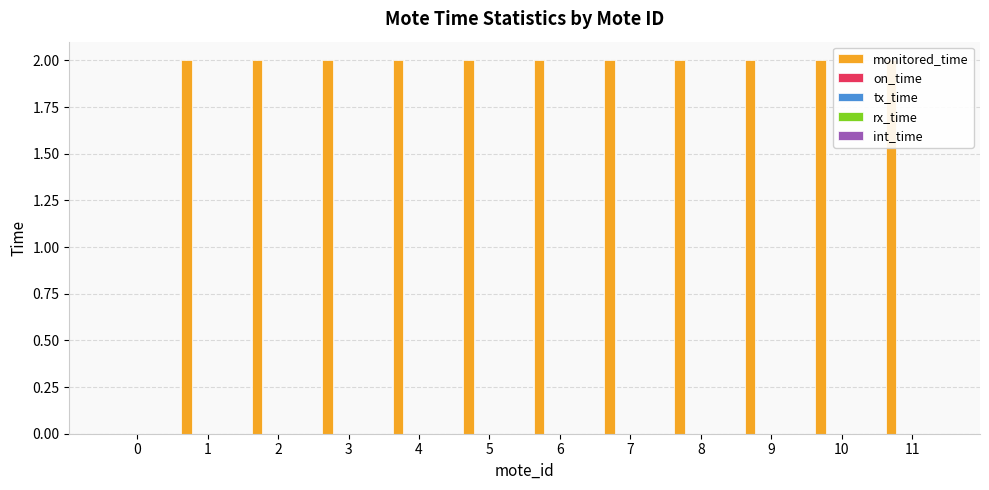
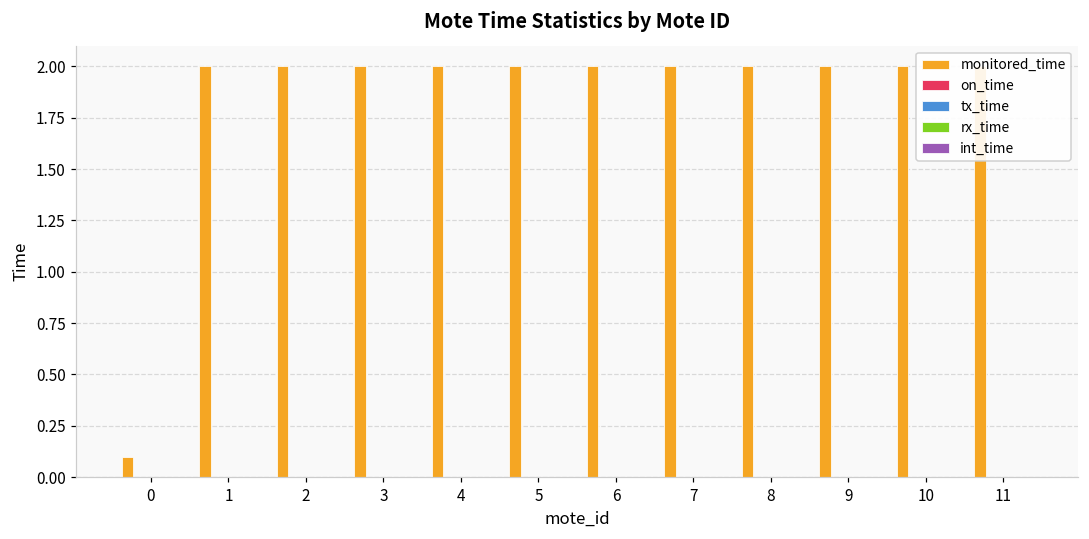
  {
    "monitored_time": {
-     "0": 0.0,
+     "0": 0.1,
      "1": 2.0,
      "2": 2.0,
      "3": 2.0,
      "4": 2.0,
      "5": 2.0,
      "6": 2.0,
      "7": 2.0,
      "8": 2.0,
      "9": 2.0,
      "10": 2.0
    },
    "on_time": {
      "0": 0.0,
      "1": 0.0,
      "2": 0.0,
      "3": 0.0,
      "4": 0.0,
      "5": 0.0,
      "6": 0.0,
      "7": 0.0,
      "8": 0.0,
      "9": 0.0,
      "10": 0.0,
      "11": 0.0
    },
    "tx_time": {
      "0": 0.0,
      "1": 0.0,
      "2": 0.0,
      "3": 0.0,
      "4": 0.0,
      "5": 0.0,
      "6": 0.0,
      "7": 0.0,
      "8": 0.0,
      "9": 0.0,
      "10": 0.0,
      "11": 0.0
    },
    "rx_time": {
      "0": 0.0,
      "1": 0.0,
      "2": 0.0,
      "3": 0.0,
      "4": 0.0,
      "5": 0.0,
      "6": 0.0,
      "7": 0.0,
      "8": 0.0,
      "9": 0.0,
      "10": 0.0,
      "11": 0.0
    },
    "int_time": {
      "0": 0.0,
      "1": 0.0,
      "2": 0.0,
      "3": 0.0,
      "4": 0.0,
      "5": 0.0,
      "6": 0.0,
      "7": 0.0,
      "8": 0.0,
      "9": 0.0,
      "10": 0.0,
      "11": 0.0
    }
  }
